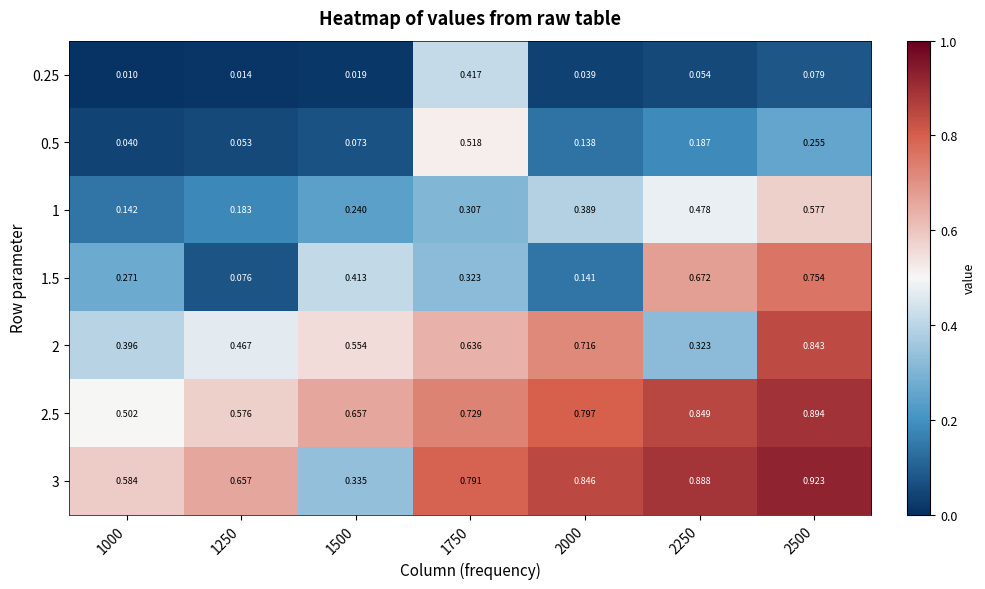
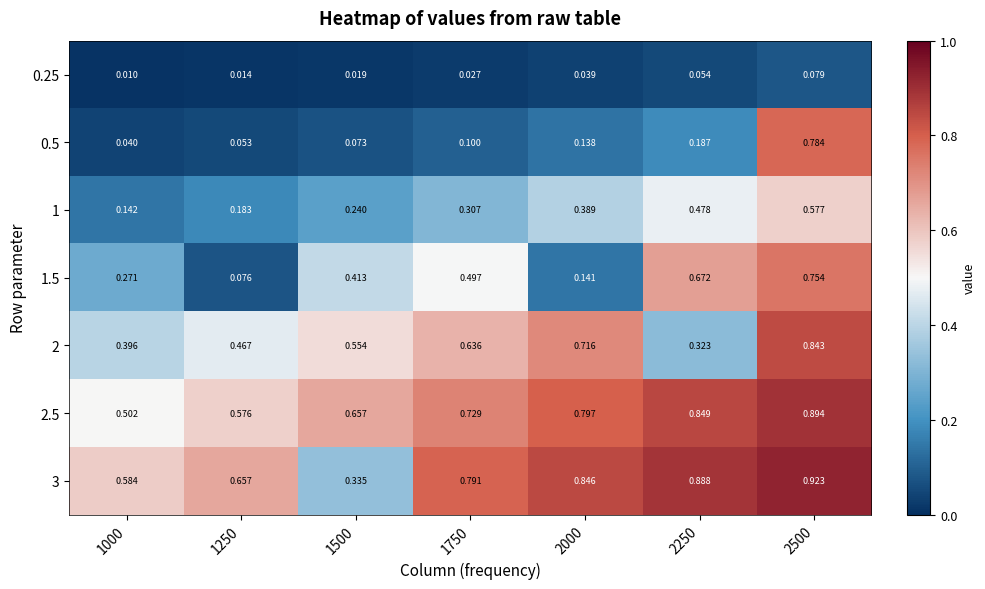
  {
    "0.25": {
      "1000": 0.010,
      "1250": 0.014,
      "1500": 0.019,
-     "1750": 0.417,
+     "1750": 0.027,
      "2000": 0.039,
      "2250": 0.054,
      "2500": 0.079
    },
    "0.5": {
      "1000": 0.040,
      "1250": 0.053,
      "1500": 0.073,
-     "1750": 0.518,
+     "1750": 0.100,
      "2000": 0.138,
      "2250": 0.187,
-     "2500": 0.255
+     "2500": 0.784
    },
    "1": {
      "1000": 0.142,
      "1250": 0.183,
      "1500": 0.240,
      "1750": 0.307,
      "2000": 0.389,
      "2250": 0.478,
      "2500": 0.577
    },
    "1.5": {
      "1000": 0.271,
      "1250": 0.076,
      "1500": 0.413,
-     "1750": 0.323,
+     "1750": 0.497,
      "2000": 0.141,
      "2250": 0.672,
      "2500": 0.754
    },
    "2": {
      "1000": 0.396,
      "1250": 0.467,
      "1500": 0.554,
      "1750": 0.636,
      "2000": 0.716,
      "2250": 0.323,
      "2500": 0.843
    },
    "2.5": {
      "1000": 0.502,
      "1250": 0.576,
      "1500": 0.657,
      "1750": 0.729,
      "2000": 0.797,
      "2250": 0.849,
      "2500": 0.894
    },
    "3": {
      "1000": 0.584,
      "1250": 0.657,
      "1500": 0.335,
      "1750": 0.791,
      "2000": 0.846,
      "2250": 0.888,
      "2500": 0.923
    }
  }
